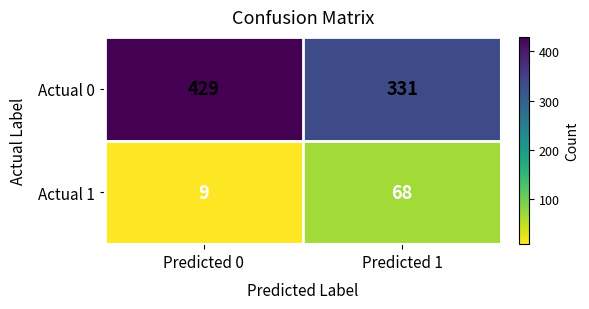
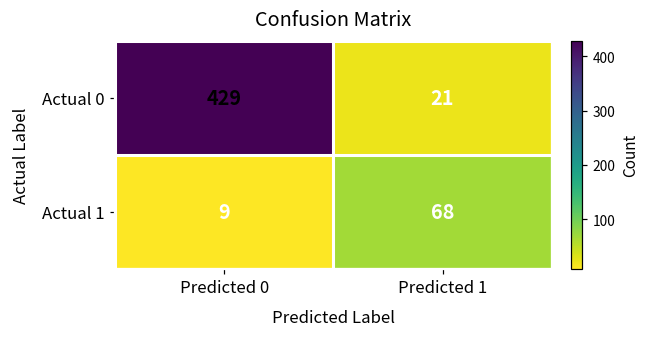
  {
    "Actual 0": {
      "Predicted 0": 429,
-     "Predicted 1": 331
+     "Predicted 1": 21
    },
    "Actual 1": {
      "Predicted 0": 9,
      "Predicted 1": 68
    }
  }
